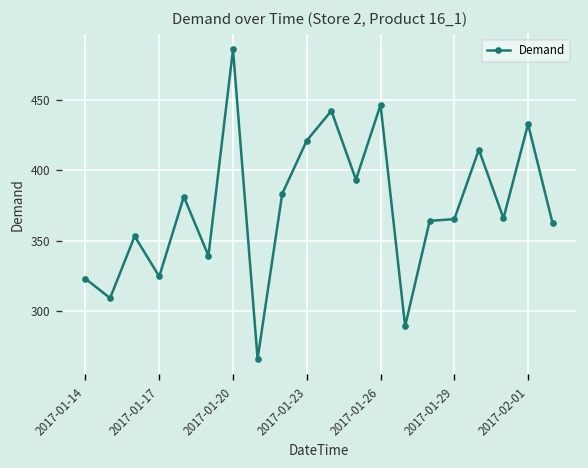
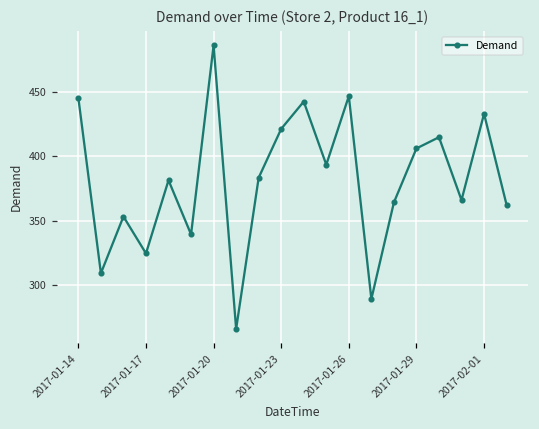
  {
-   "2017-01-14": 323,
+   "2017-01-14": 445,
    "2017-01-17": 325,
    "2017-01-20": 486,
    "2017-01-23": 421,
    "2017-01-26": 447,
-   "2017-01-29": 365,
+   "2017-01-29": 406,
    "2017-02-01": 433
  }
